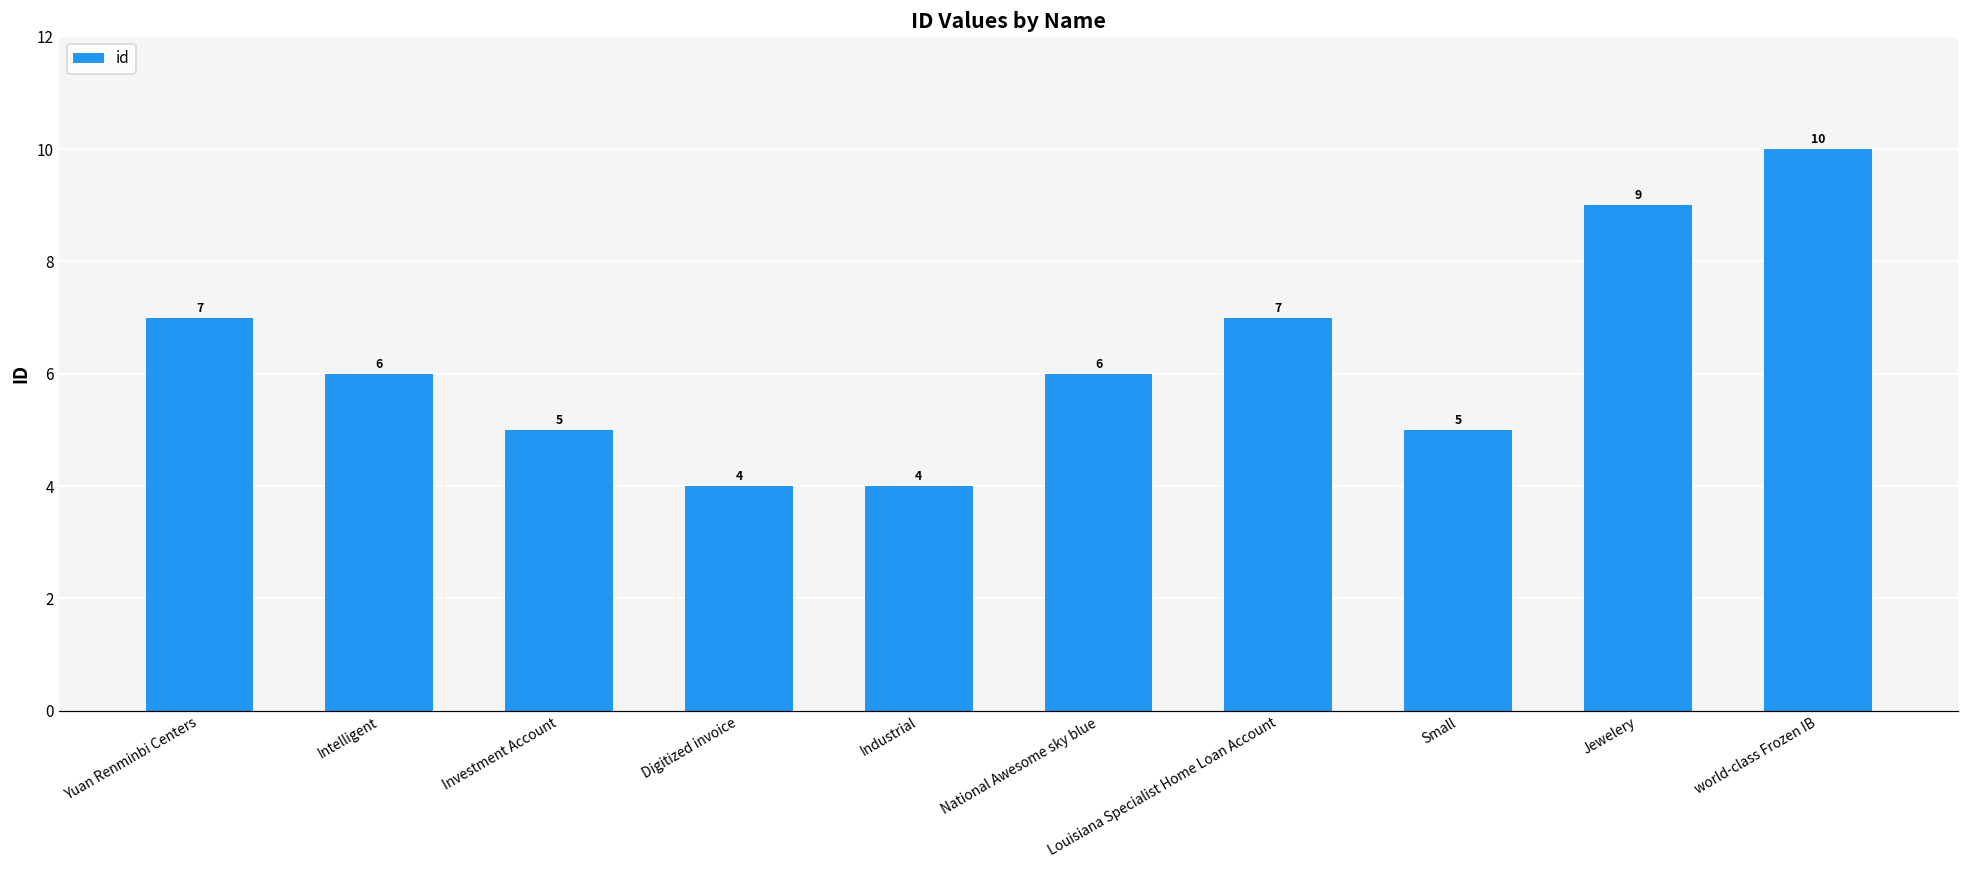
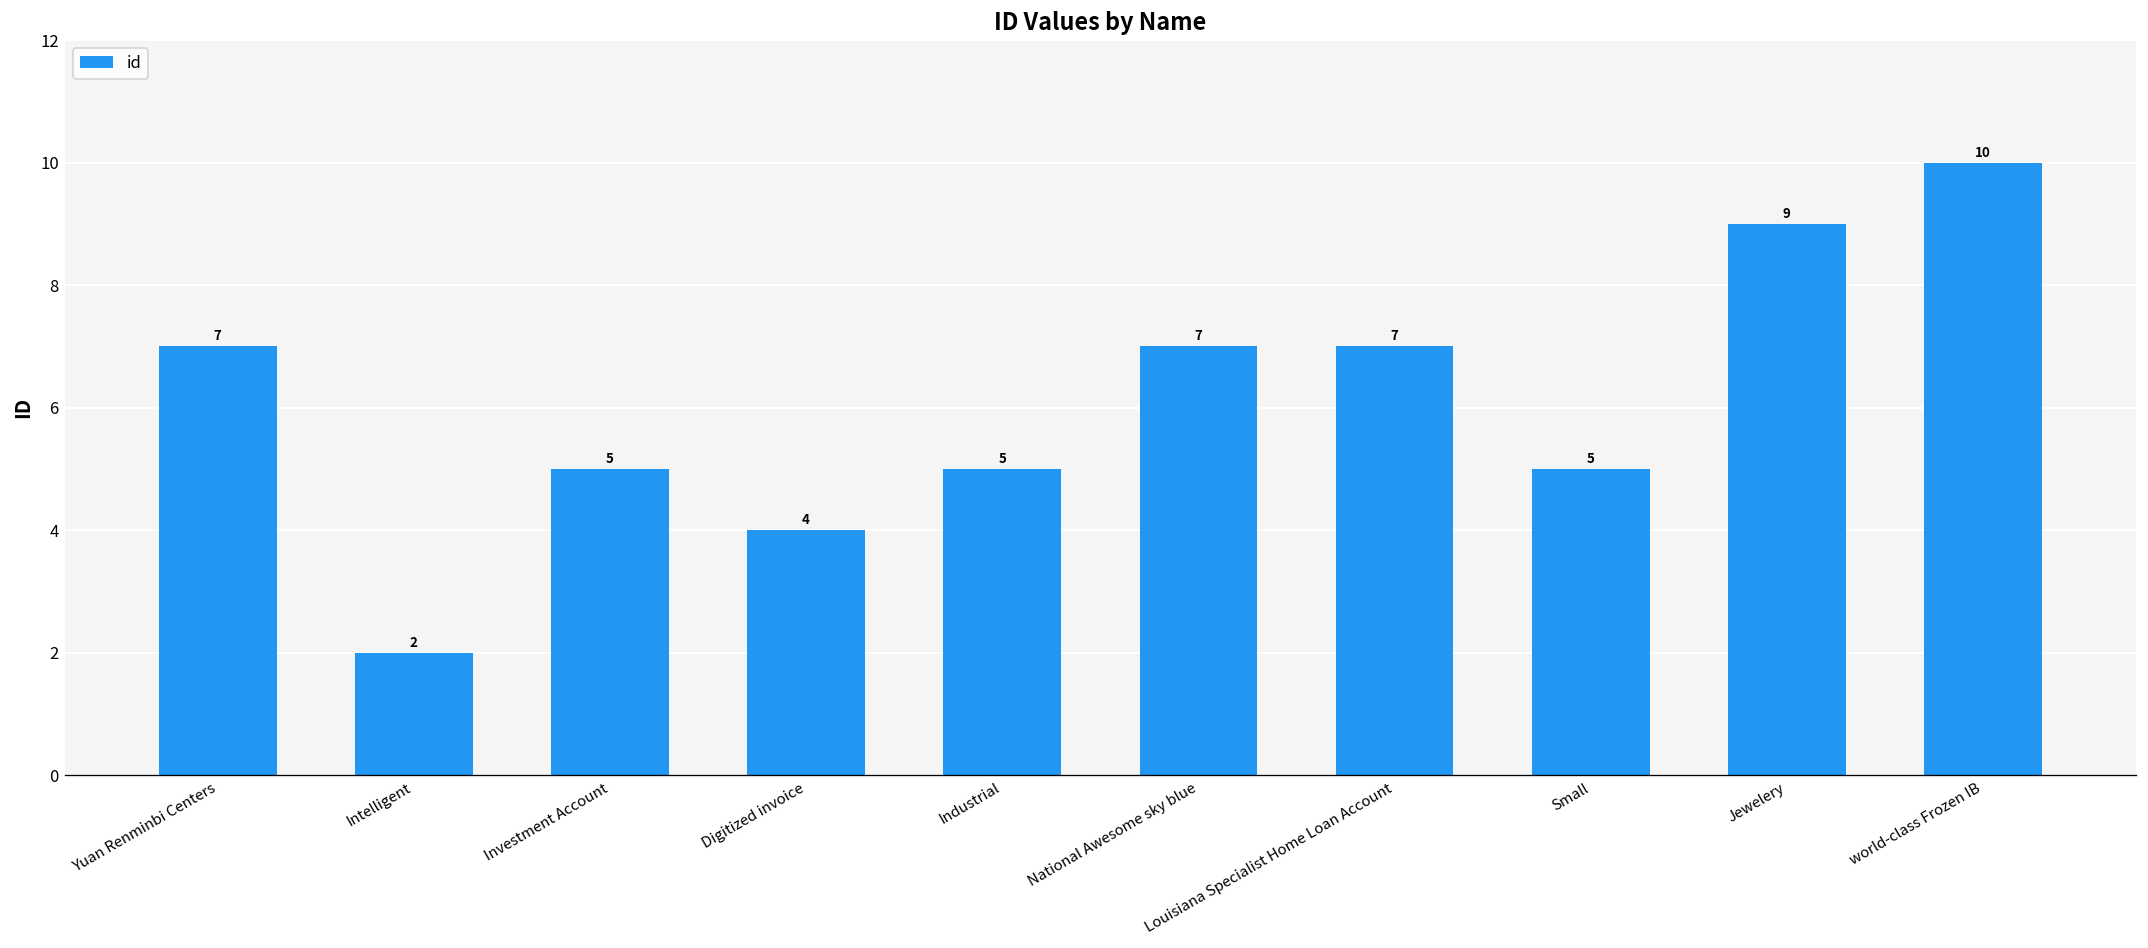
  {
    "Yuan Renminbi Centers": 7,
-   "Intelligent": 6,
+   "Intelligent": 2,
    "Investment Account": 5,
    "Digitized invoice": 4,
-   "Industrial": 4,
-   "National Awesome sky blue": 6,
+   "Industrial": 5,
+   "National Awesome sky blue": 7,
    "Louisiana Specialist Home Loan Account": 7,
    "Small": 5,
    "Jewelery": 9,
    "world-class Frozen IB": 10
  }
